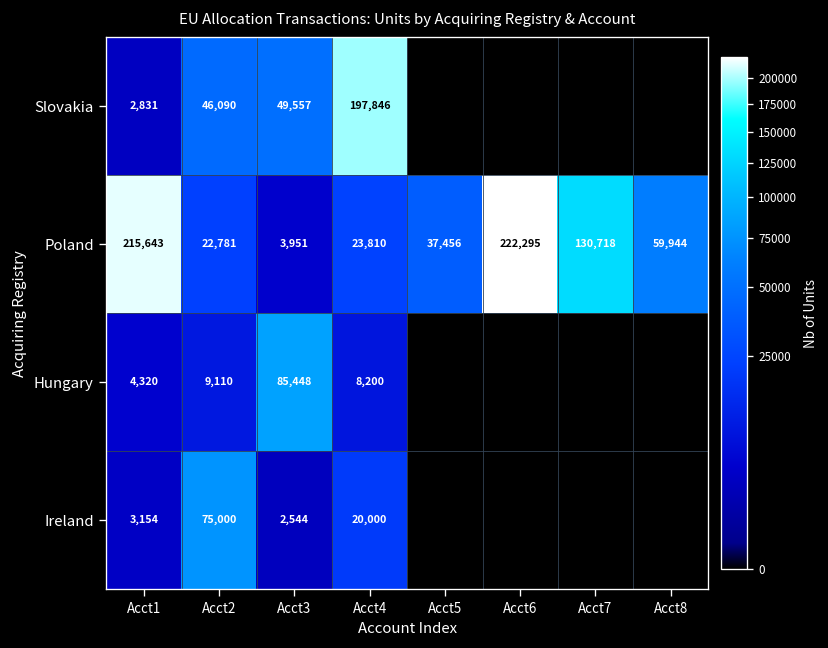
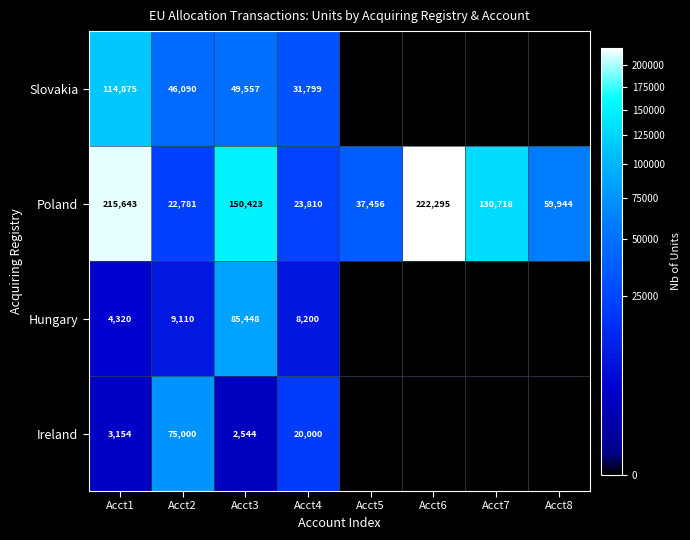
  {
    "Slovakia": {
-     "Acct1": "2,831",
+     "Acct1": "114,875",
      "Acct2": "46,090",
      "Acct3": "49,557",
-     "Acct4": "197,846"
+     "Acct4": "31,799"
    },
    "Poland": {
      "Acct1": "215,643",
      "Acct2": "22,781",
-     "Acct3": "3,951",
+     "Acct3": "150,423",
      "Acct4": "23,810",
      "Acct5": "37,456",
      "Acct6": "222,295",
      "Acct7": "130,718",
      "Acct8": "59,944"
    },
    "Hungary": {
      "Acct1": "4,320",
      "Acct2": "9,110",
      "Acct3": "85,448",
      "Acct4": "8,200"
    },
    "Ireland": {
      "Acct1": "3,154",
      "Acct2": "75,000",
      "Acct3": "2,544",
      "Acct4": "20,000"
    }
  }
